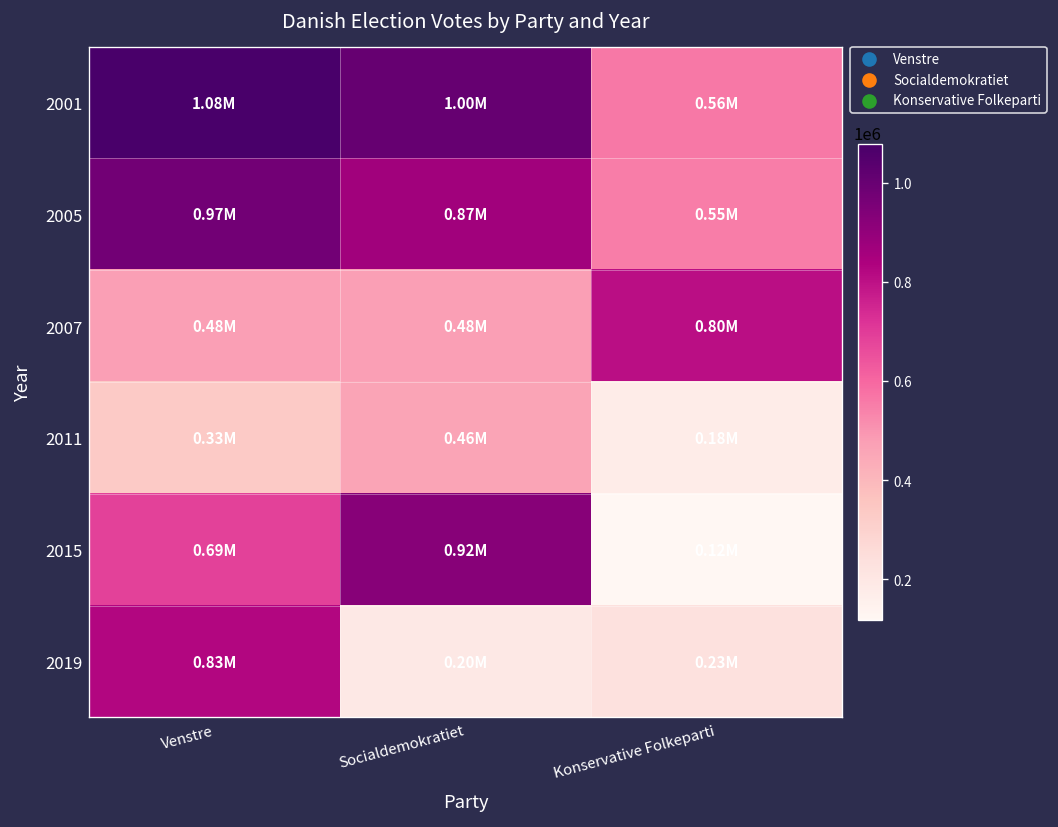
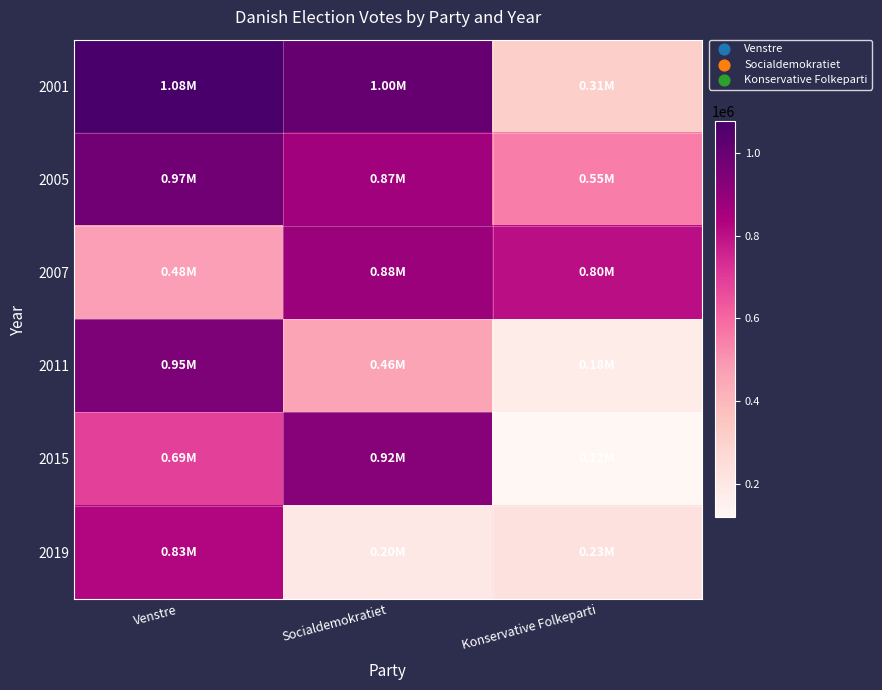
  {
    "2001": {
      "Venstre": "1.08M",
      "Socialdemokratiet": "1.00M",
-     "Konservative Folkeparti": "0.56M"
+     "Konservative Folkeparti": "0.31M"
    },
    "2005": {
      "Venstre": "0.97M",
      "Socialdemokratiet": "0.87M",
      "Konservative Folkeparti": "0.55M"
    },
    "2007": {
      "Venstre": "0.48M",
-     "Socialdemokratiet": "0.48M",
+     "Socialdemokratiet": "0.88M",
      "Konservative Folkeparti": "0.80M"
    },
    "2011": {
-     "Venstre": "0.33M",
+     "Venstre": "0.95M",
      "Socialdemokratiet": "0.46M"
    },
    "2015": {
      "Venstre": "0.69M",
      "Socialdemokratiet": "0.92M"
    },
    "2019": {
      "Venstre": "0.83M"
    }
  }
